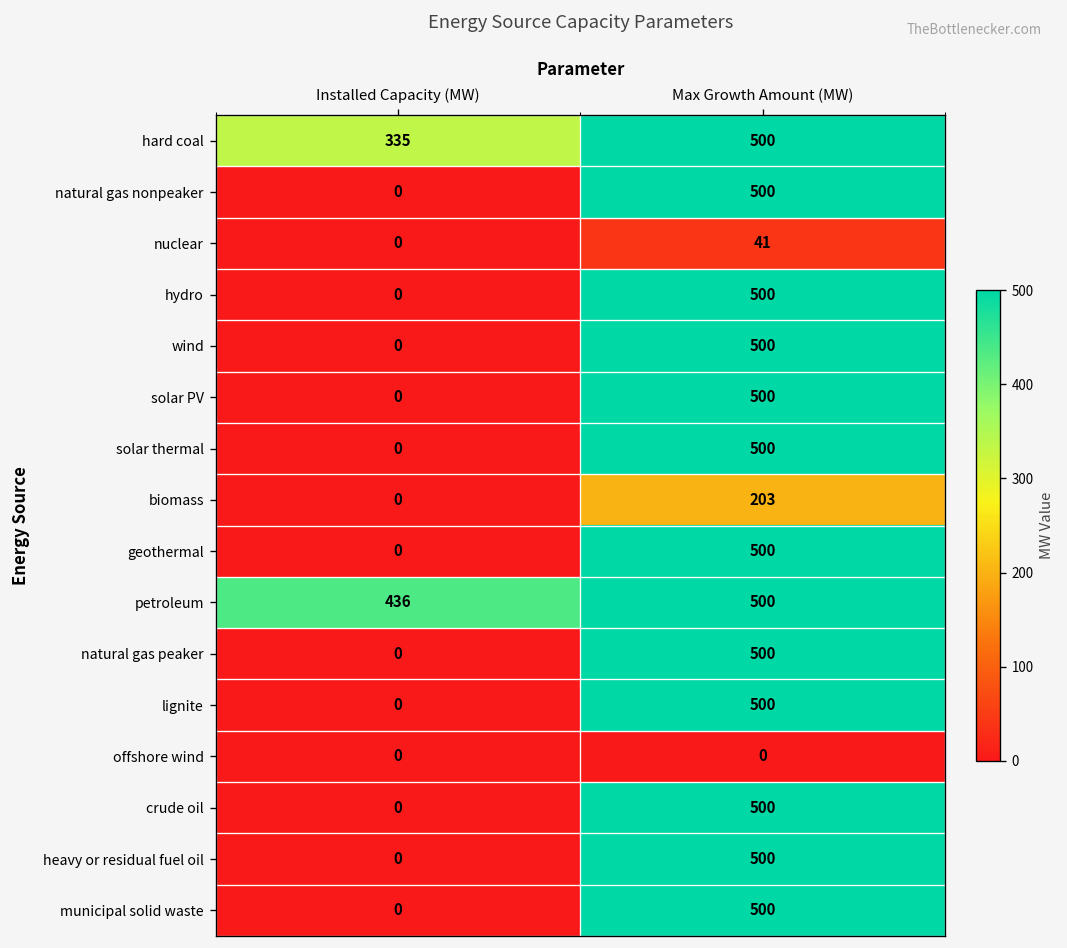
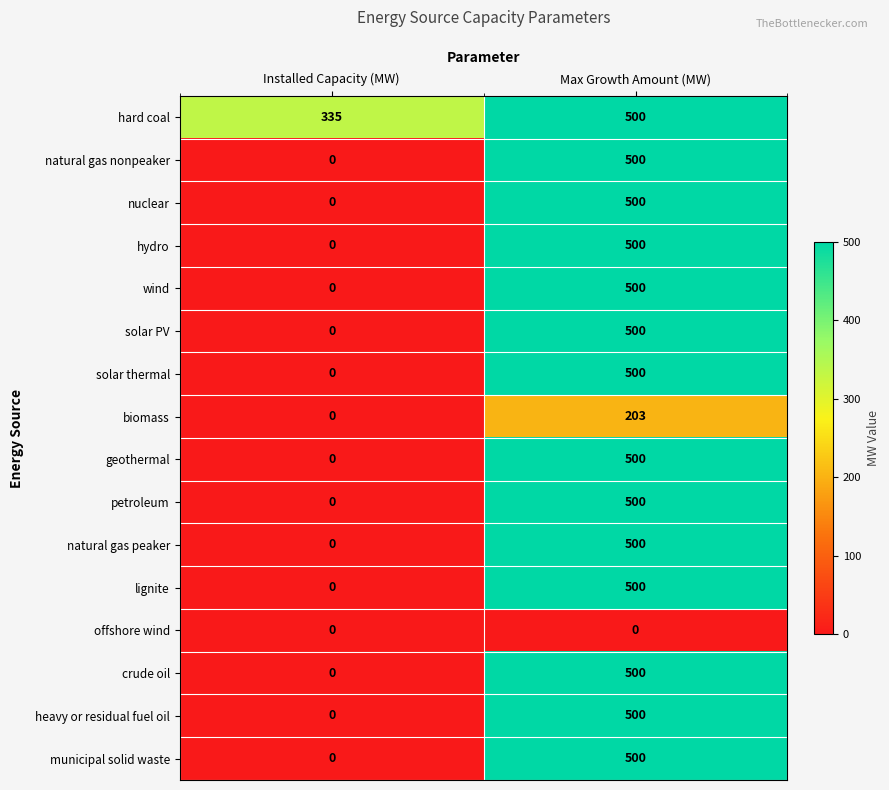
  {
    "hard coal": {
      "Installed Capacity (MW)": 335,
      "Max Growth Amount (MW)": 500
    },
    "natural gas nonpeaker": {
      "Installed Capacity (MW)": 0,
      "Max Growth Amount (MW)": 500
    },
    "nuclear": {
      "Installed Capacity (MW)": 0,
-     "Max Growth Amount (MW)": 41
+     "Max Growth Amount (MW)": 500
    },
    "hydro": {
      "Installed Capacity (MW)": 0,
      "Max Growth Amount (MW)": 500
    },
    "wind": {
      "Installed Capacity (MW)": 0,
      "Max Growth Amount (MW)": 500
    },
    "solar PV": {
      "Installed Capacity (MW)": 0,
      "Max Growth Amount (MW)": 500
    },
    "solar thermal": {
      "Installed Capacity (MW)": 0,
      "Max Growth Amount (MW)": 500
    },
    "biomass": {
      "Installed Capacity (MW)": 0,
      "Max Growth Amount (MW)": 203
    },
    "geothermal": {
      "Installed Capacity (MW)": 0,
      "Max Growth Amount (MW)": 500
    },
    "petroleum": {
-     "Installed Capacity (MW)": 436,
+     "Installed Capacity (MW)": 0,
      "Max Growth Amount (MW)": 500
    },
    "natural gas peaker": {
      "Installed Capacity (MW)": 0,
      "Max Growth Amount (MW)": 500
    },
    "lignite": {
      "Installed Capacity (MW)": 0,
      "Max Growth Amount (MW)": 500
    },
    "offshore wind": {
      "Installed Capacity (MW)": 0,
      "Max Growth Amount (MW)": 0
    },
    "crude oil": {
      "Installed Capacity (MW)": 0,
      "Max Growth Amount (MW)": 500
    },
    "heavy or residual fuel oil": {
      "Installed Capacity (MW)": 0,
      "Max Growth Amount (MW)": 500
    },
    "municipal solid waste": {
      "Installed Capacity (MW)": 0,
      "Max Growth Amount (MW)": 500
    }
  }
